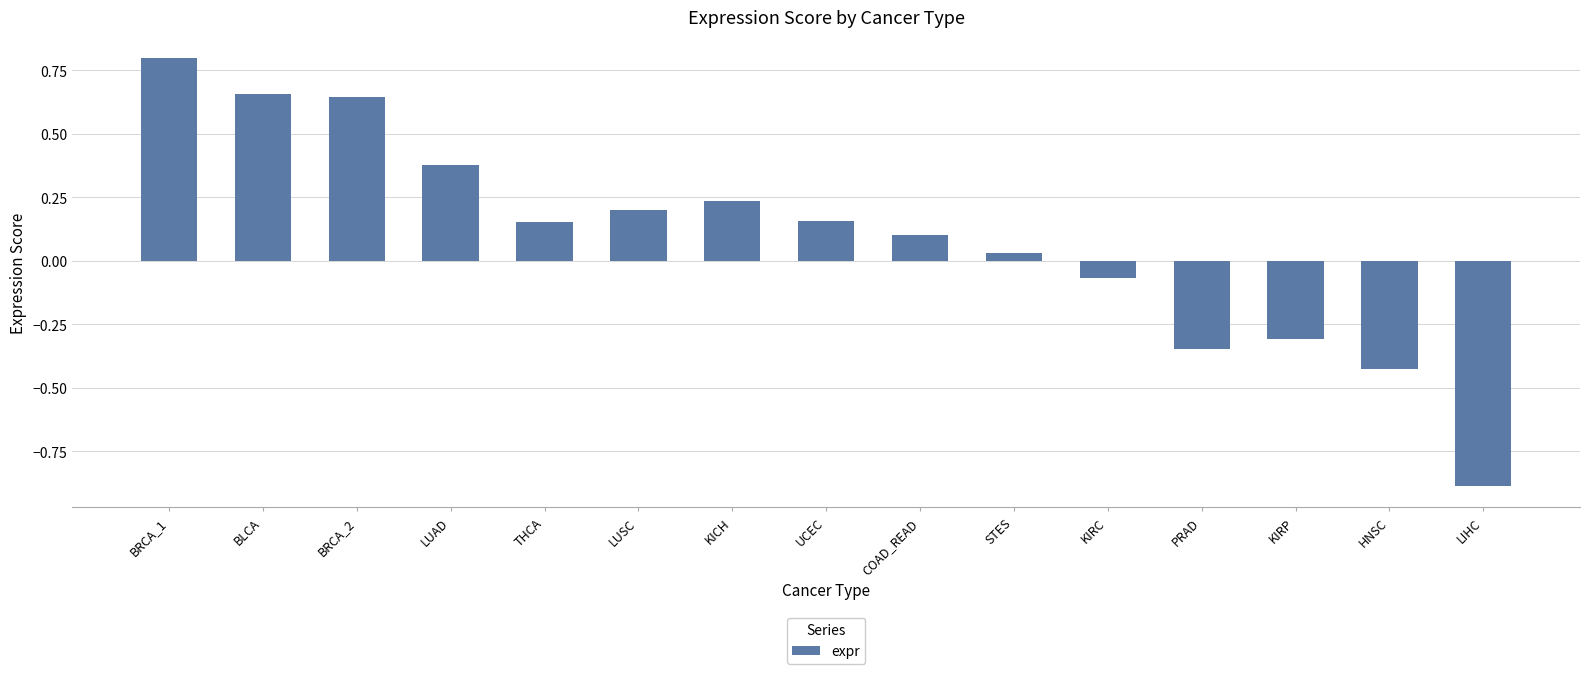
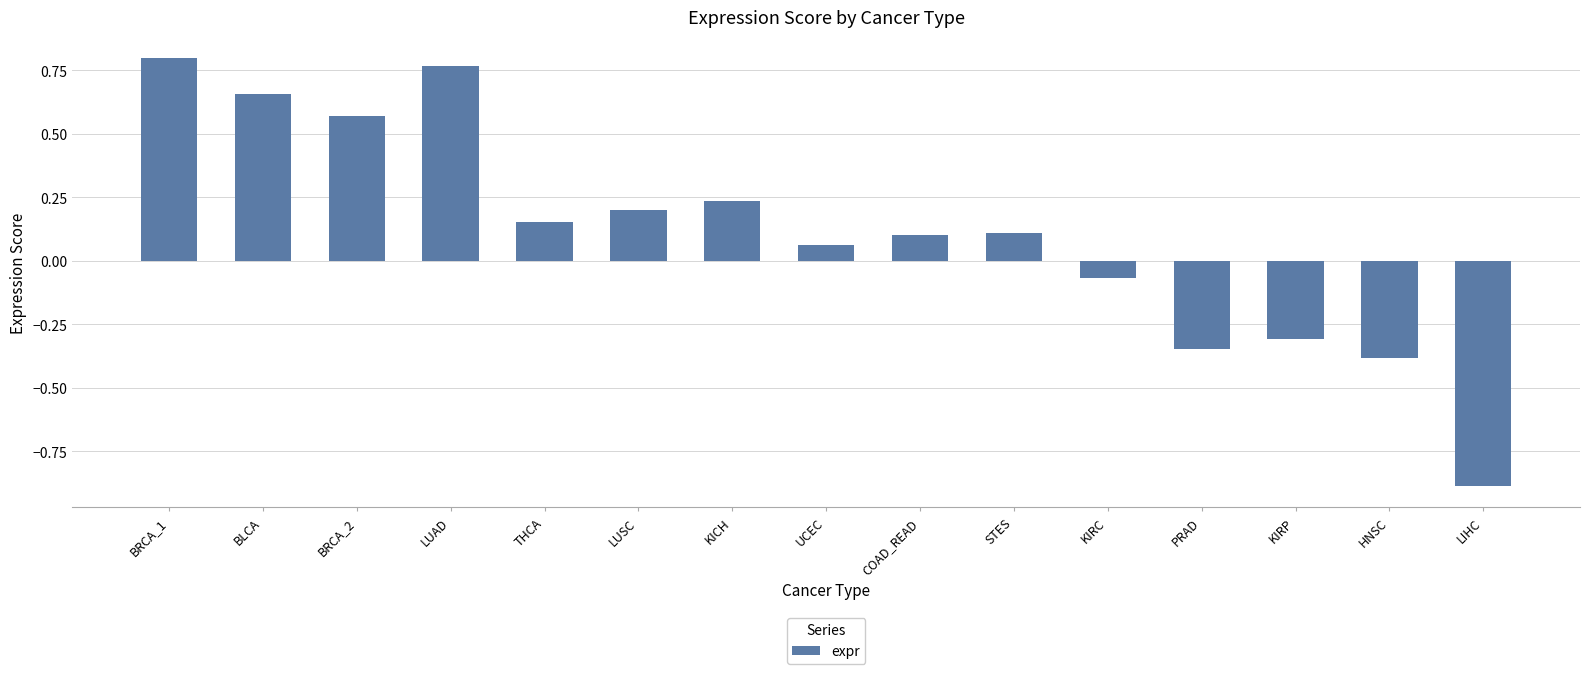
  {
    "BRCA_1": 0.80,
    "BLCA": 0.65,
-   "BRCA_2": 0.64,
-   "LUAD": 0.38,
+   "BRCA_2": 0.57,
+   "LUAD": 0.77,
    "THCA": 0.15,
    "LUSC": 0.20,
    "KICH": 0.24,
-   "UCEC": 0.16,
+   "UCEC": 0.06,
    "COAD_READ": 0.10,
-   "STES": 0.03,
+   "STES": 0.11,
    "KIRC": -0.07,
    "PRAD": -0.35,
    "KIRP": -0.31,
-   "HNSC": -0.42,
+   "HNSC": -0.38,
    "LIHC": -0.89
  }
